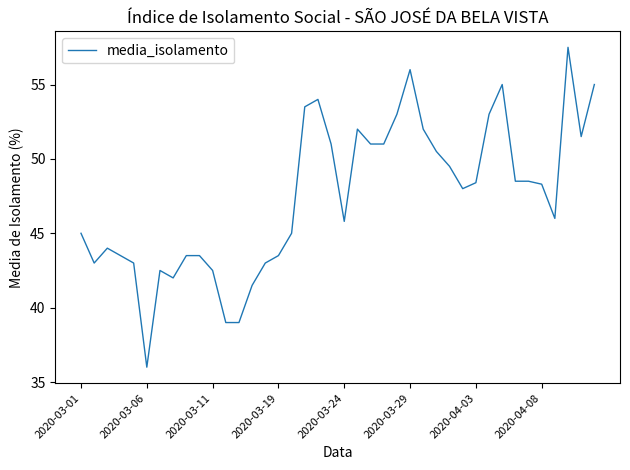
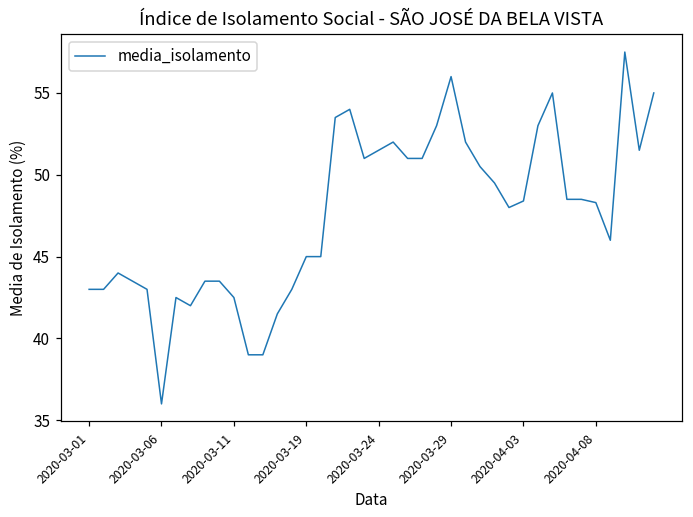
  {
-   "2020-03-01": 45,
+   "2020-03-01": 43,
    "2020-03-06": 36.0,
    "2020-03-11": 42.5,
-   "2020-03-19": 43.5,
-   "2020-03-24": 45.8,
+   "2020-03-19": 45.0,
+   "2020-03-24": 51.5,
    "2020-03-29": 56.0,
    "2020-04-03": 48.4,
    "2020-04-08": 48.3
  }
